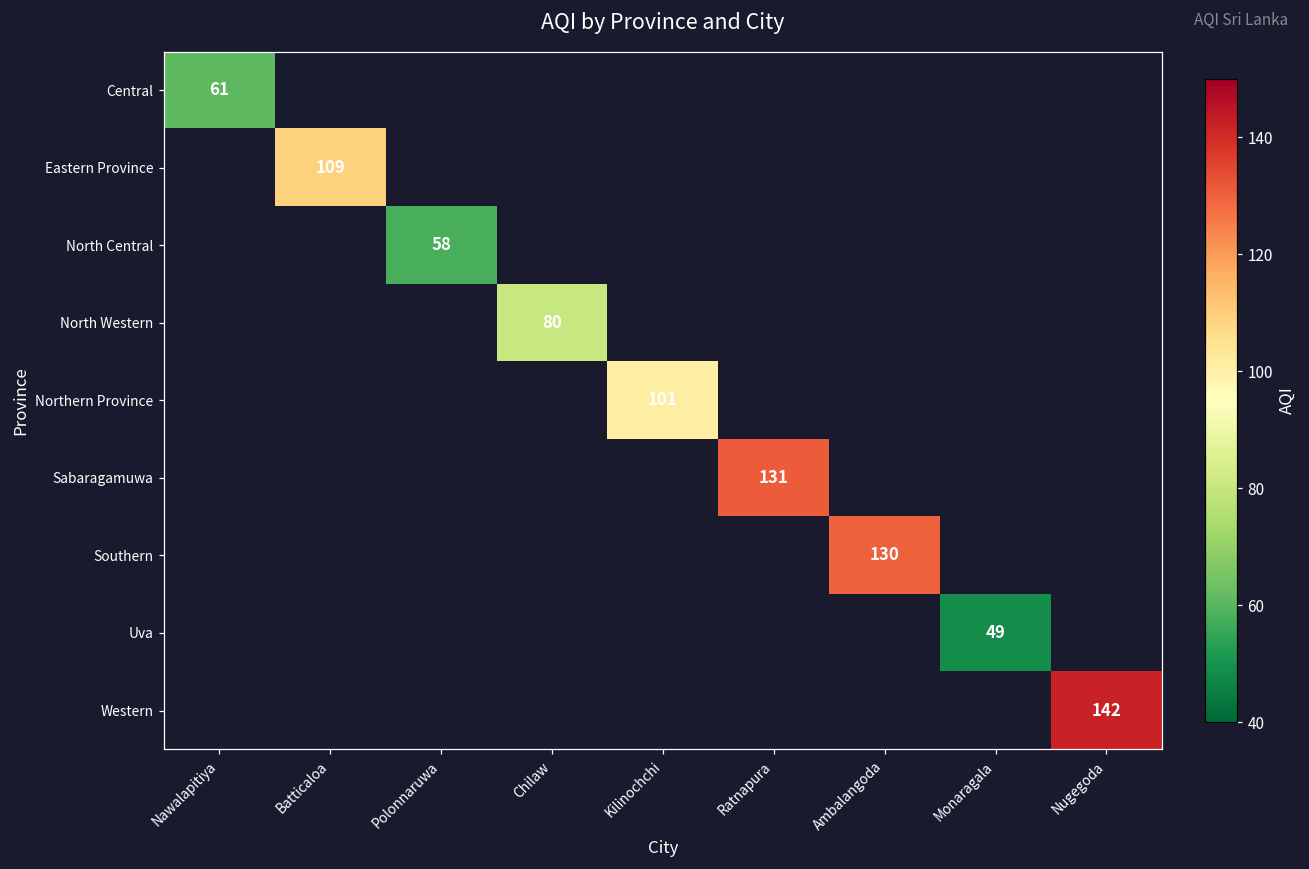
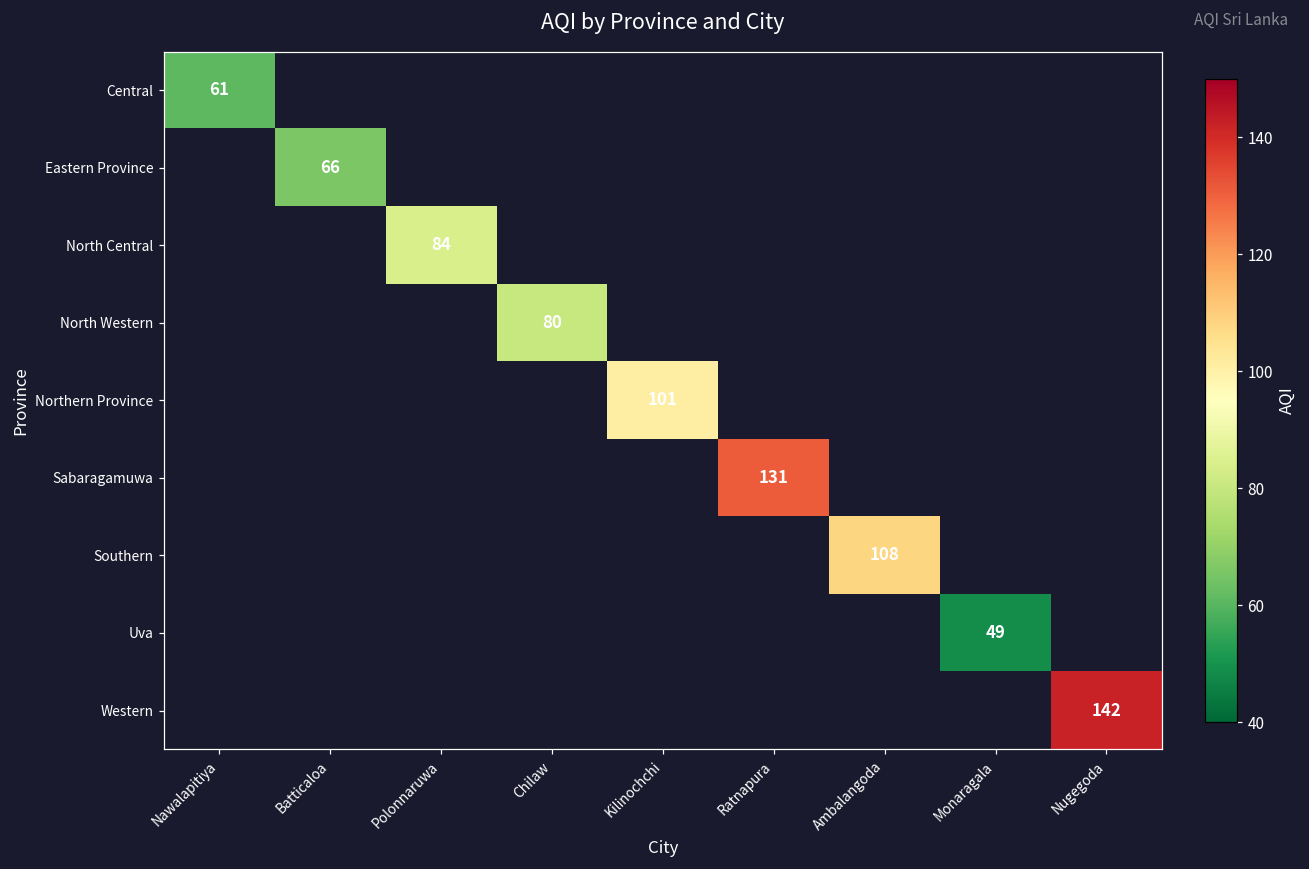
  {
    "Central": {
      "Nawalapitiya": 61
    },
    "Eastern Province": {
-     "Batticaloa": 109
+     "Batticaloa": 66
    },
    "North Central": {
-     "Polonnaruwa": 58
+     "Polonnaruwa": 84
    },
    "North Western": {
      "Chilaw": 80
    },
    "Northern Province": {
      "Kilinochchi": 101
    },
    "Sabaragamuwa": {
      "Ratnapura": 131
    },
    "Southern": {
-     "Ambalangoda": 130
+     "Ambalangoda": 108
    },
    "Uva": {
      "Monaragala": 49
    },
    "Western": {
      "Nugegoda": 142
    }
  }
